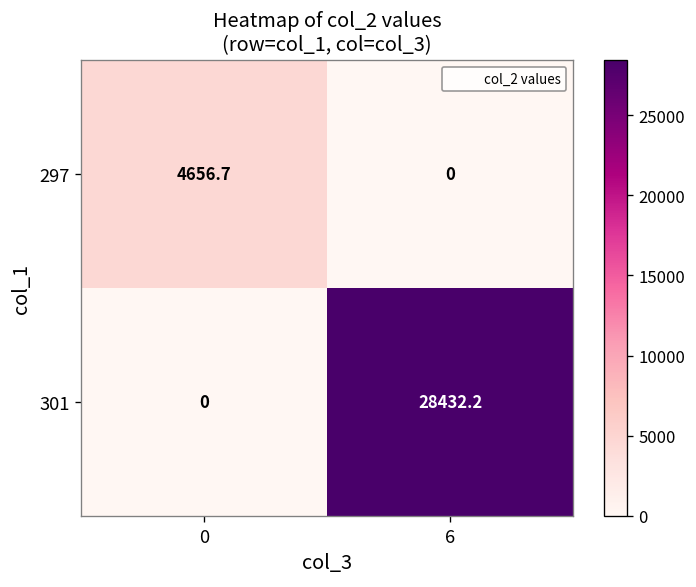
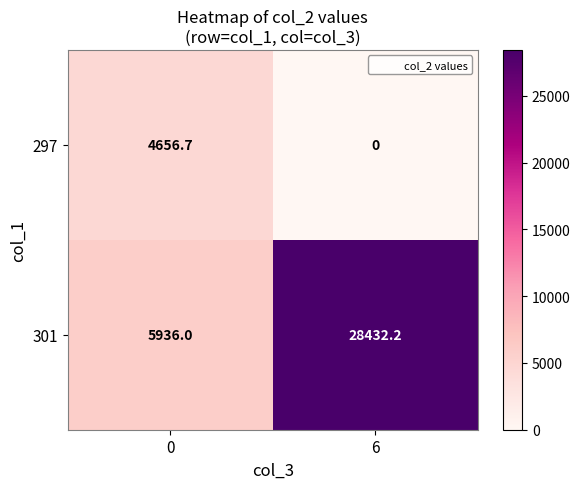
  {
    "297": {
      "0": 4656.7,
      "6": 0
    },
    "301": {
-     "0": 0,
+     "0": 5936.0,
      "6": 28432.2
    }
  }
